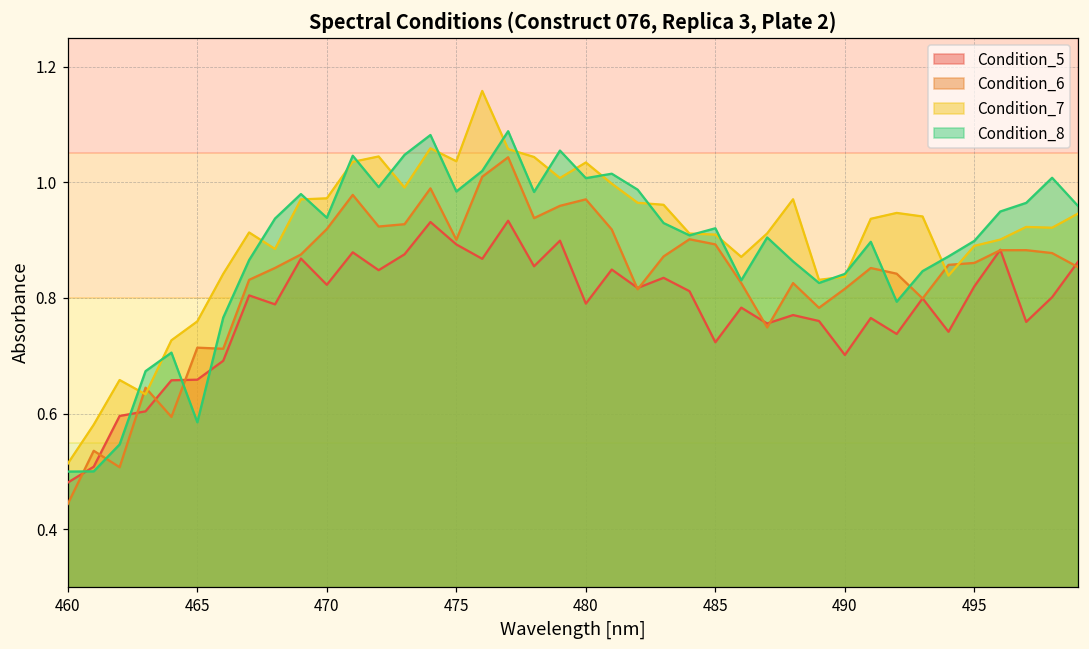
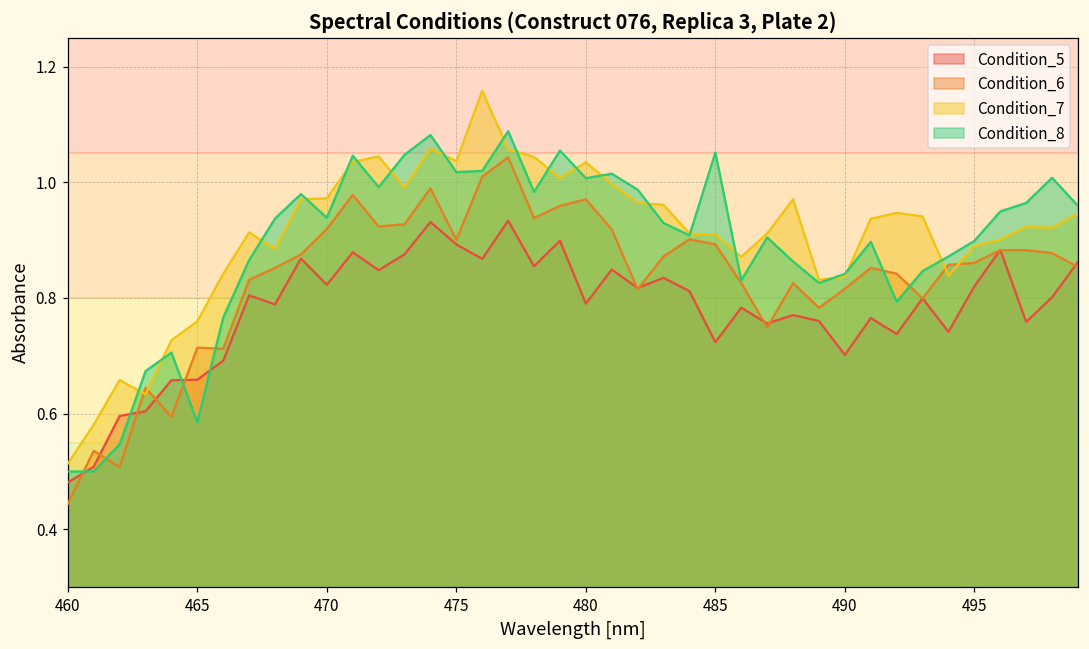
  {
    "Condition_8": {
      "460": 0.50,
      "465": 0.59,
      "470": 0.94,
-     "475": 0.98,
+     "475": 1.02,
      "480": 1.01,
-     "485": 0.92,
+     "485": 1.05,
      "490": 0.84,
      "495": 0.90
    }
  }
